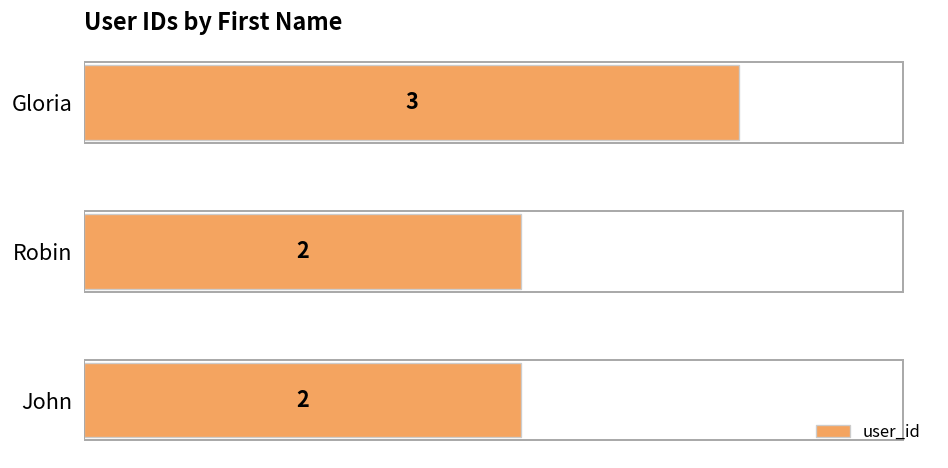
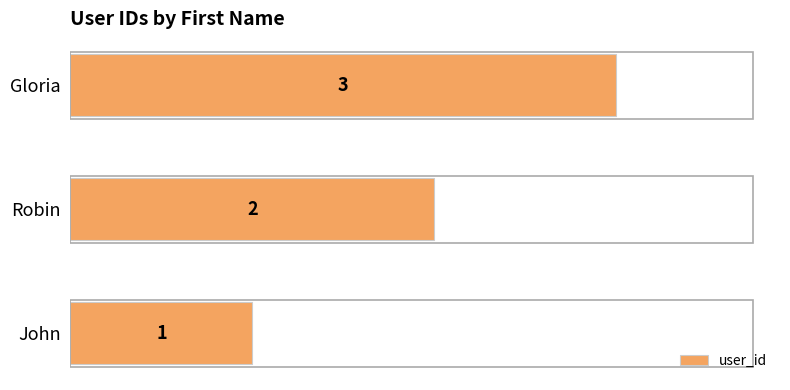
  {
    "Gloria": 3,
    "Robin": 2,
-   "John": 2
+   "John": 1
  }
